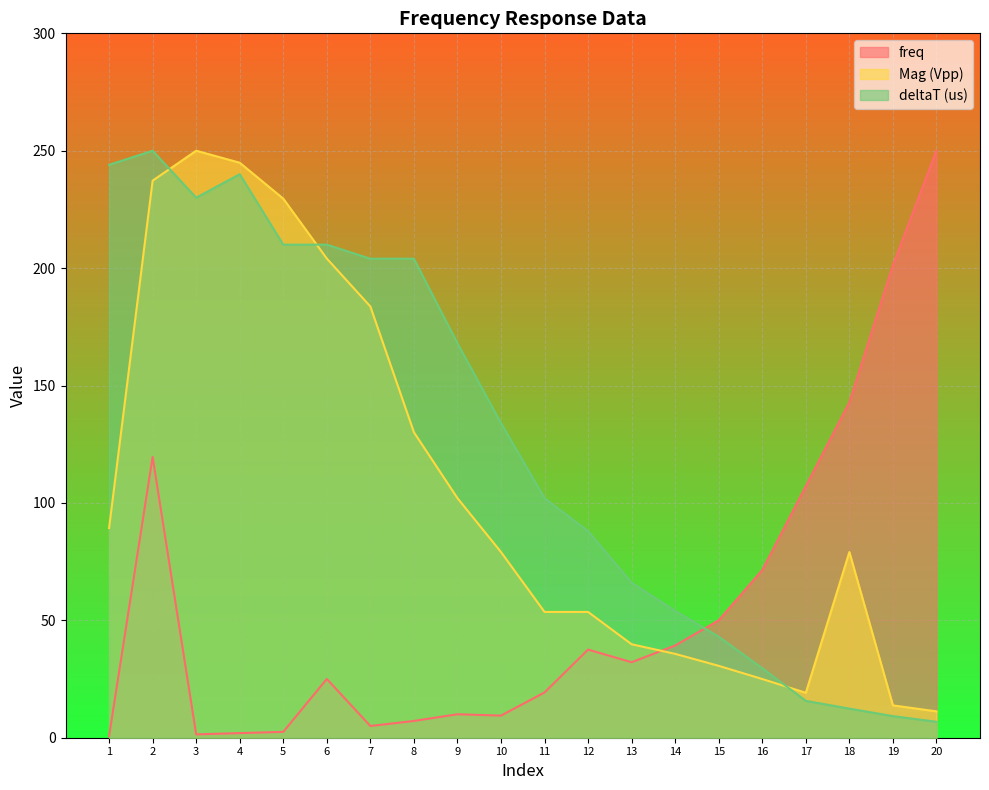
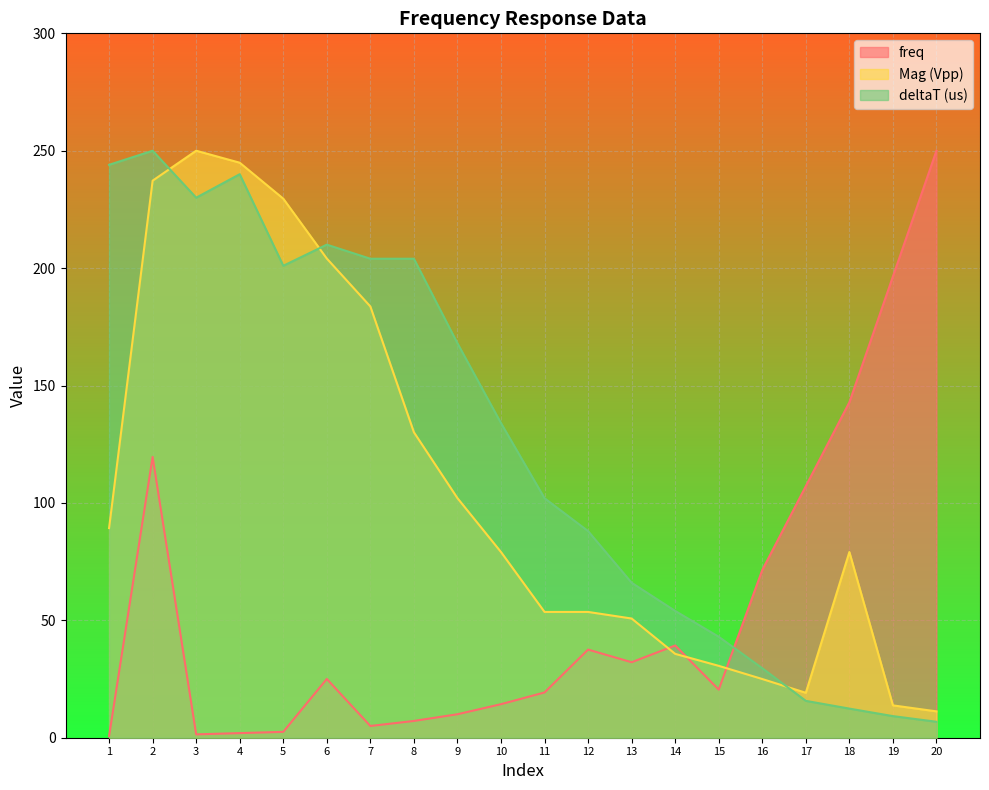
  {
    "freq": {
      "1": 1,
      "2": 120,
      "3": 1,
      "4": 2,
      "5": 3,
      "6": 25,
      "7": 5,
      "8": 7,
      "9": 10,
-     "10": 9,
+     "10": 14,
      "11": 19,
      "12": 38,
      "13": 32,
      "14": 39,
-     "15": 50,
+     "15": 20,
      "16": 71,
      "17": 107,
      "18": 143,
-     "19": 201,
+     "19": 196,
      "20": 250
    },
    "Mag (Vpp)": {
      "1": 89,
      "2": 237,
      "3": 250,
      "4": 245,
      "5": 230,
      "6": 204,
      "7": 184,
      "8": 130,
      "9": 102,
      "10": 79,
      "11": 54,
      "12": 54,
-     "13": 40,
+     "13": 51,
      "14": 36,
      "15": 31,
      "16": 25,
      "17": 19,
      "18": 79,
      "19": 14,
      "20": 11
    },
    "deltaT (us)": {
      "1": 244,
      "2": 250,
      "3": 230,
      "4": 240,
-     "5": 210,
+     "5": 201,
      "6": 210,
      "7": 204,
      "8": 204,
      "9": 168,
      "10": 134,
      "11": 102,
      "12": 88,
      "13": 66,
      "14": 54,
      "15": 43,
      "16": 30,
      "17": 16,
      "18": 12,
      "19": 9,
      "20": 7
    }
  }
